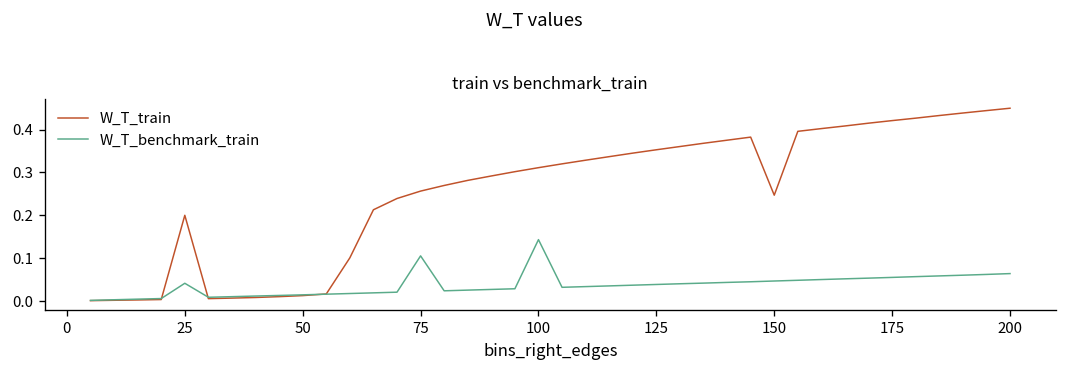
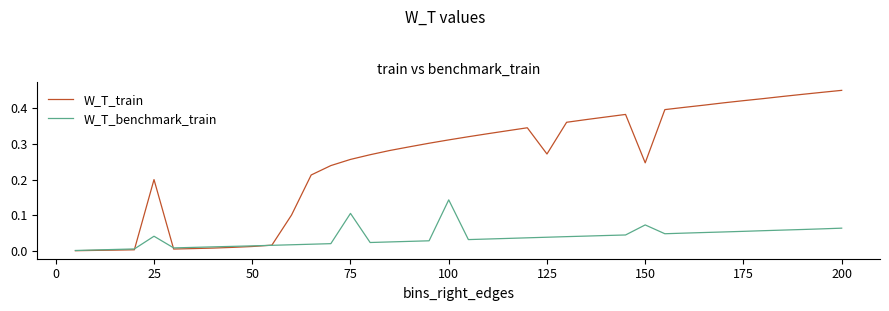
  {
    "W_T_train": {
      "25": 0.20,
      "75": 0.26,
      "100": 0.31,
-     "125": 0.35,
+     "125": 0.27,
      "150": 0.25,
      "175": 0.42,
      "200": 0.45
    },
    "W_T_benchmark_train": {
      "25": 0.04,
      "75": 0.11,
      "100": 0.14,
      "125": 0.04,
-     "150": 0.05,
+     "150": 0.07,
      "175": 0.05,
      "200": 0.06
    }
  }
